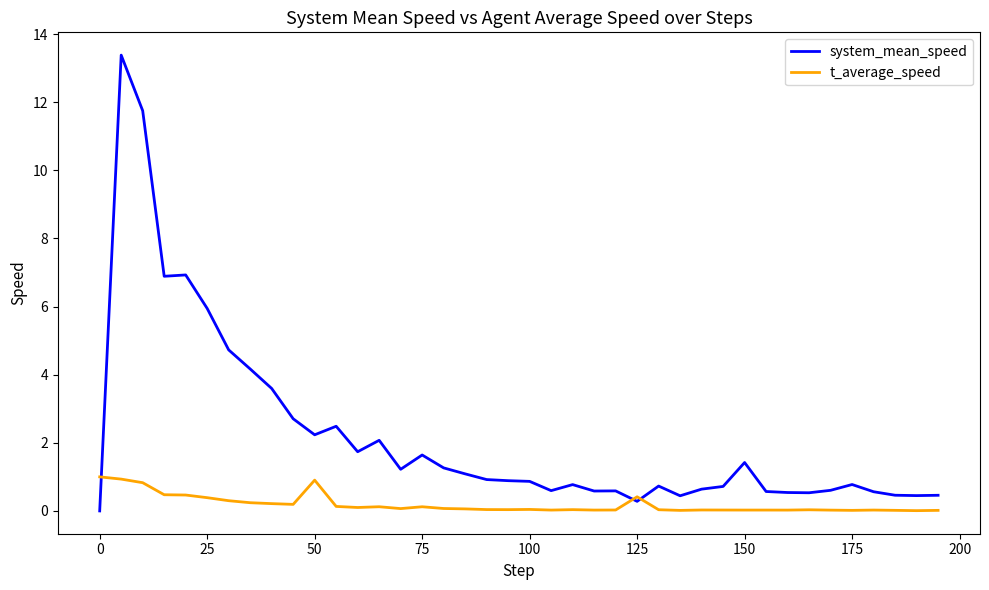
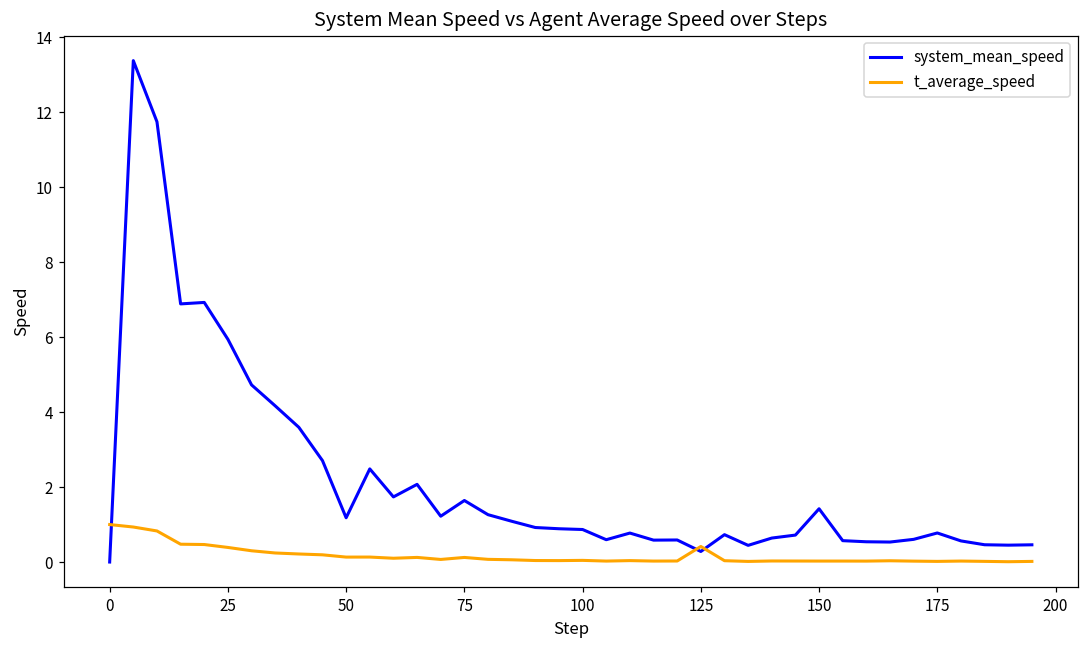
  {
    "system_mean_speed": {
      "0": 0.0,
      "25": 5.9,
-     "50": 2.2,
+     "50": 1.2,
      "75": 1.6,
      "100": 0.9,
      "125": 0.3,
      "150": 1.4,
      "175": 0.8
    },
    "t_average_speed": {
      "0": 1.0,
      "25": 0.4,
-     "50": 0.9,
+     "50": 0.1,
      "75": 0.1,
      "100": 0.0,
      "125": 0.4,
      "150": 0.0,
      "175": 0.0
    }
  }
